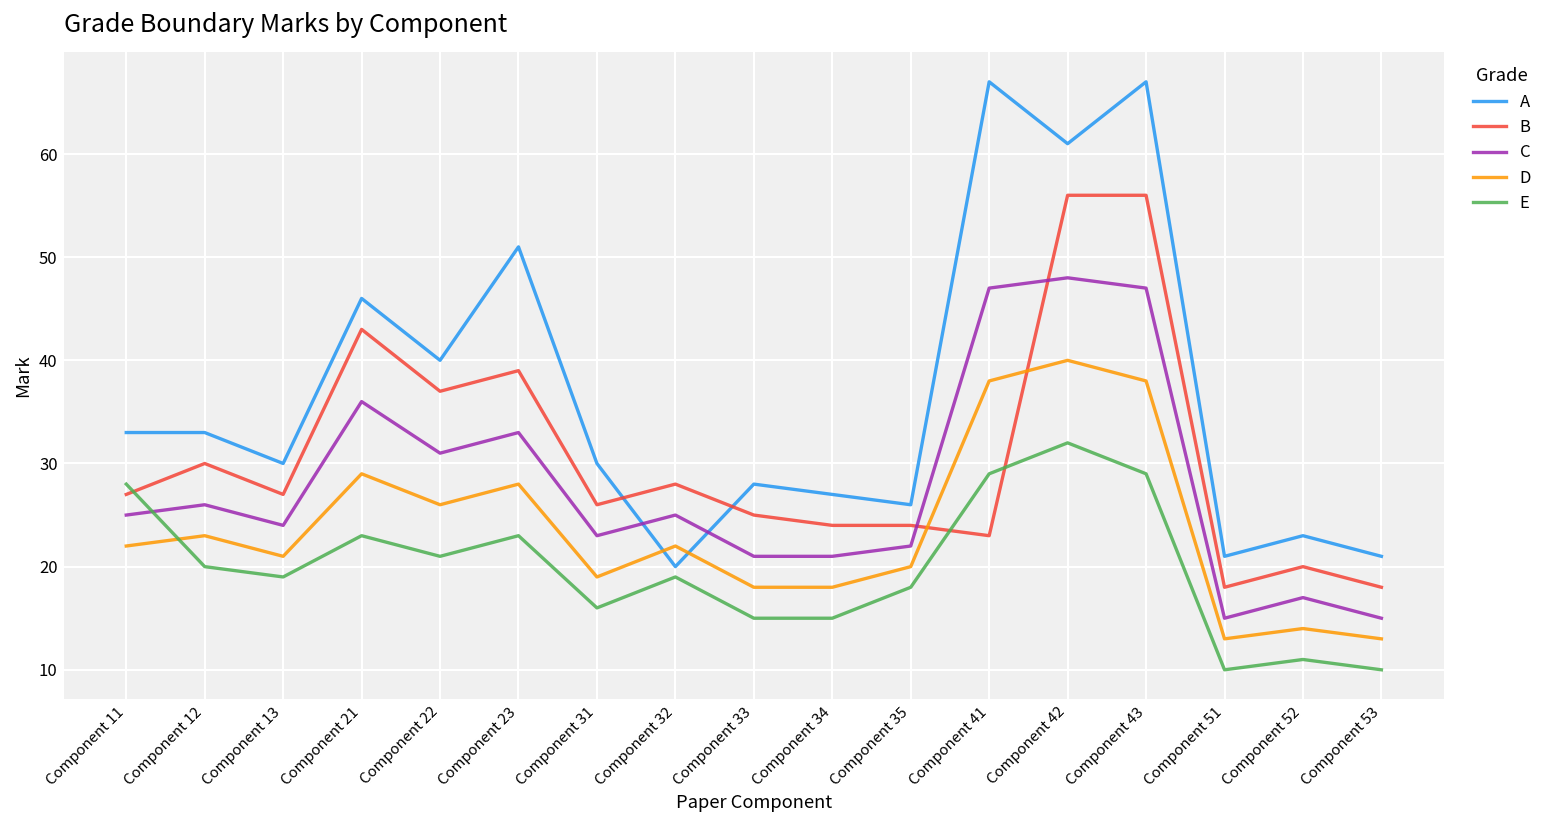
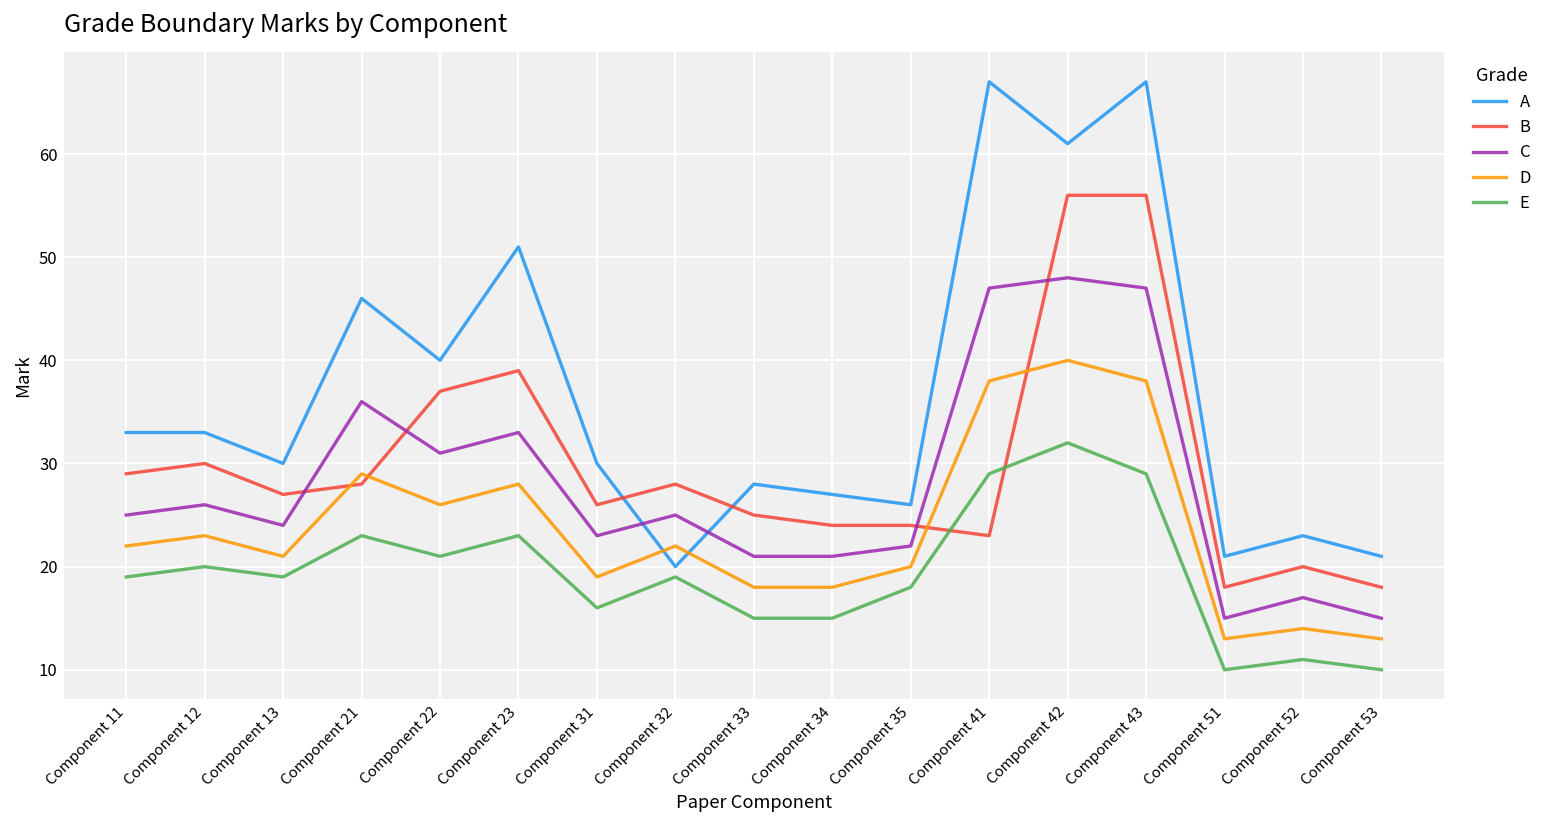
  {
    "A": {
      "Component 11": 33,
      "Component 12": 33,
      "Component 13": 30,
      "Component 21": 46,
      "Component 22": 40,
      "Component 23": 51,
      "Component 31": 30,
      "Component 32": 20,
      "Component 33": 28,
      "Component 34": 27,
      "Component 35": 26,
      "Component 41": 67,
      "Component 42": 61,
      "Component 43": 67,
      "Component 51": 21,
      "Component 52": 23,
      "Component 53": 21
    },
    "B": {
-     "Component 11": 27,
+     "Component 11": 29,
      "Component 12": 30,
      "Component 13": 27,
-     "Component 21": 43,
+     "Component 21": 28,
      "Component 22": 37,
      "Component 23": 39,
      "Component 31": 26,
      "Component 32": 28,
      "Component 33": 25,
      "Component 34": 24,
      "Component 35": 24,
      "Component 41": 23,
      "Component 42": 56,
      "Component 43": 56,
      "Component 51": 18,
      "Component 52": 20,
      "Component 53": 18
    },
    "C": {
      "Component 11": 25,
      "Component 12": 26,
      "Component 13": 24,
      "Component 21": 36,
      "Component 22": 31,
      "Component 23": 33,
      "Component 31": 23,
      "Component 32": 25,
      "Component 33": 21,
      "Component 34": 21,
      "Component 35": 22,
      "Component 41": 47,
      "Component 42": 48,
      "Component 43": 47,
      "Component 51": 15,
      "Component 52": 17,
      "Component 53": 15
    },
    "D": {
      "Component 11": 22,
      "Component 12": 23,
      "Component 13": 21,
      "Component 21": 29,
      "Component 22": 26,
      "Component 23": 28,
      "Component 31": 19,
      "Component 32": 22,
      "Component 33": 18,
      "Component 34": 18,
      "Component 35": 20,
      "Component 41": 38,
      "Component 42": 40,
      "Component 43": 38,
      "Component 51": 13,
      "Component 52": 14,
      "Component 53": 13
    },
    "E": {
-     "Component 11": 28,
+     "Component 11": 19,
      "Component 12": 20,
      "Component 13": 19,
      "Component 21": 23,
      "Component 22": 21,
      "Component 23": 23,
      "Component 31": 16,
      "Component 32": 19,
      "Component 33": 15,
      "Component 34": 15,
      "Component 35": 18,
      "Component 41": 29,
      "Component 42": 32,
      "Component 43": 29,
      "Component 51": 10,
      "Component 52": 11,
      "Component 53": 10
    }
  }
